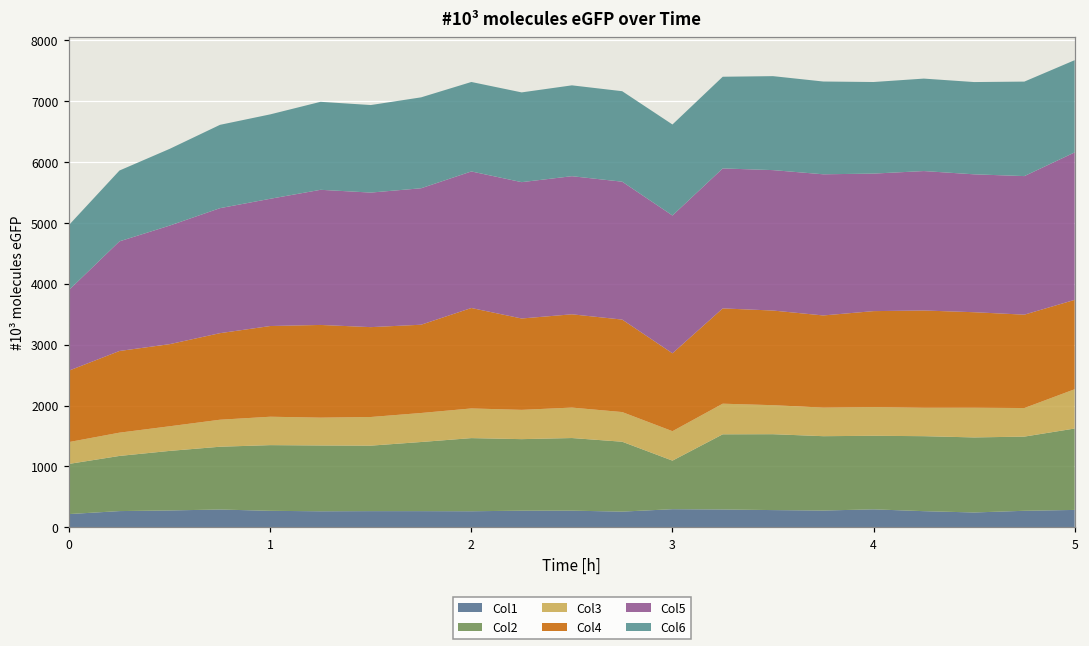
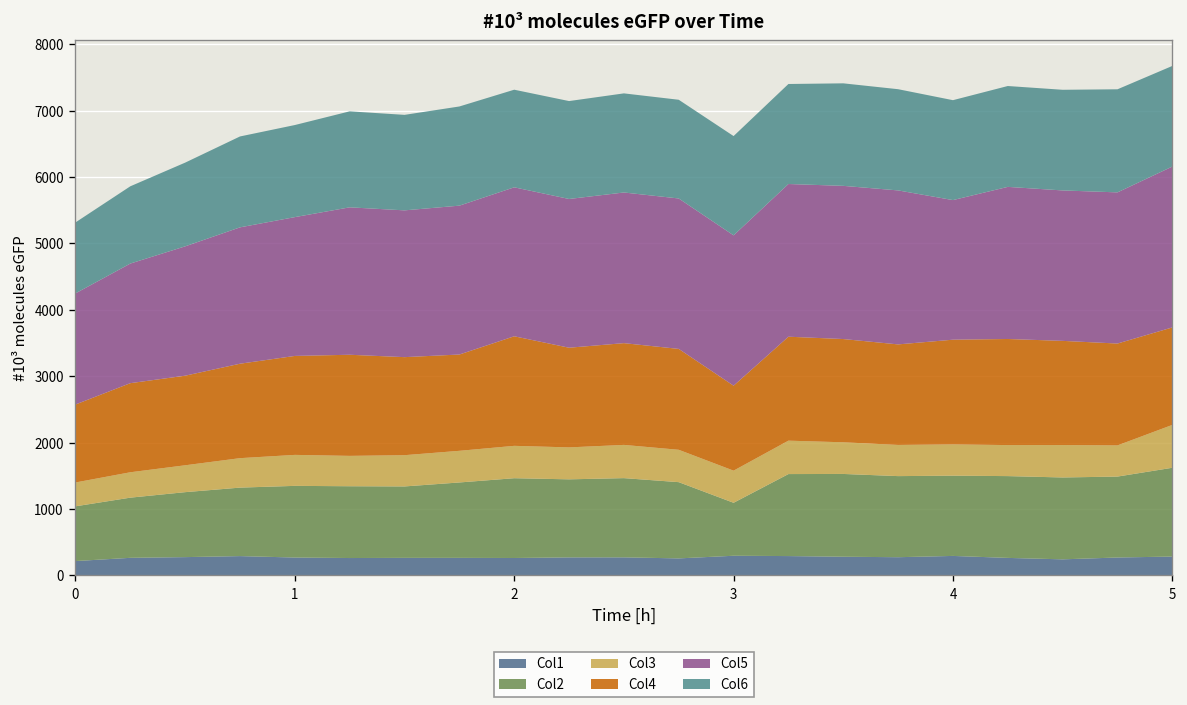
  {
    "Col2": {
      "0": 800,
      "1": 1100,
      "2": 1200,
      "3": 800,
      "4": 1200,
      "5": 1300
    },
    "Col3": {
      "0": 400,
      "1": 500,
      "2": 500,
      "3": 500,
      "4": 500,
      "5": 600
    },
    "Col4": {
      "0": 1200,
      "1": 1500,
      "2": 1700,
      "3": 1300,
      "4": 1600,
      "5": 1500
    },
    "Col5": {
-     "0": 1300,
+     "0": 1700,
      "1": 2100,
      "2": 2200,
      "3": 2300,
-     "4": 2300,
+     "4": 2100,
      "5": 2400
    }
  }
